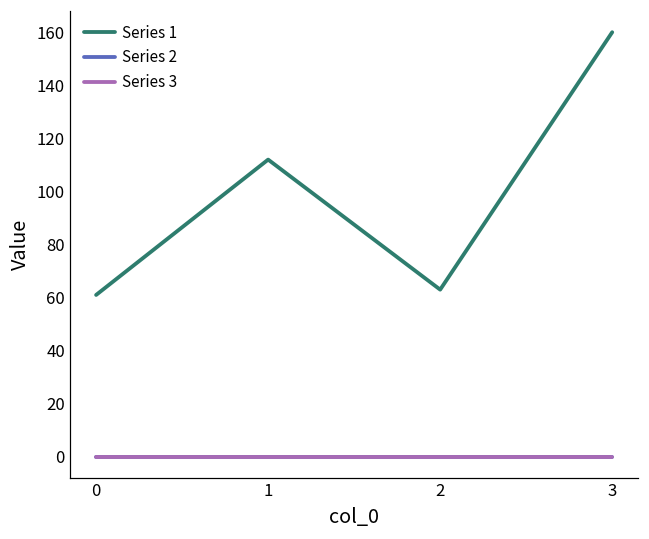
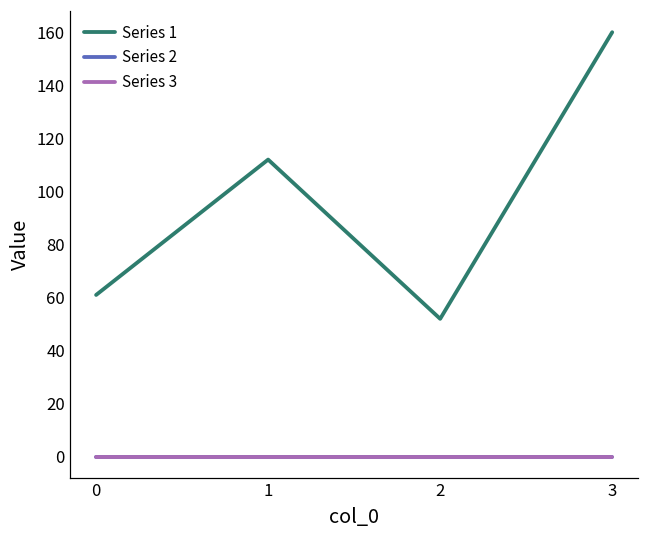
  {
    "Series 1": {
      "0": 61,
      "1": 112,
-     "2": 63,
+     "2": 52,
      "3": 160
    },
    "Series 3": {
      "0": 0,
      "1": 0,
      "2": 0,
      "3": 0
    }
  }
